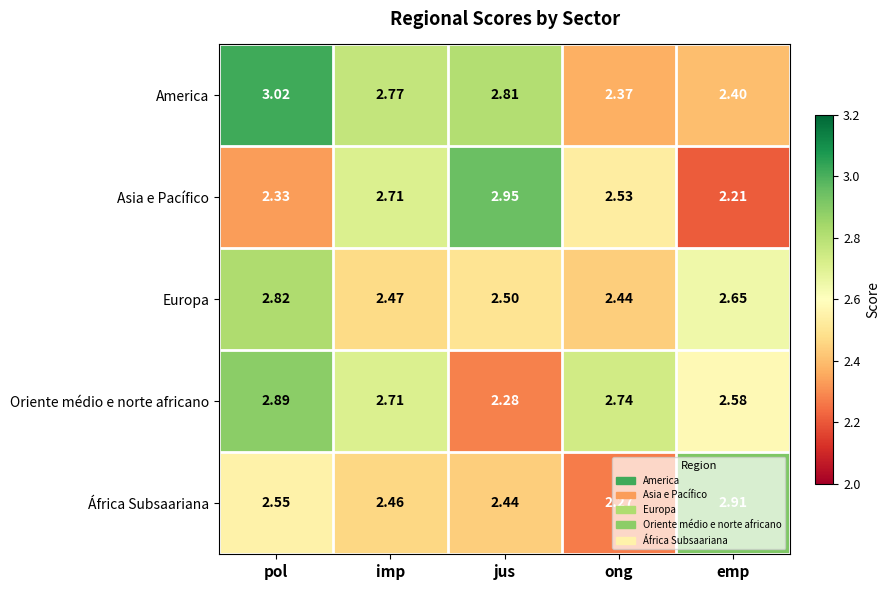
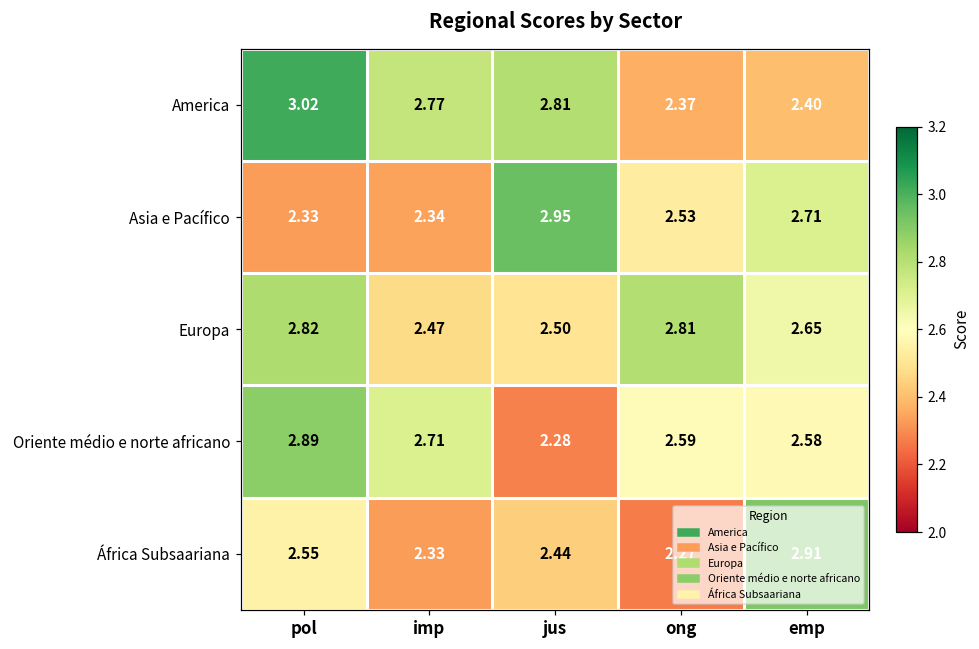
  {
    "America": {
      "pol": 3.02,
      "imp": 2.77,
      "jus": 2.81,
      "ong": 2.37,
      "emp": 2.40
    },
    "Asia e Pacífico": {
      "pol": 2.33,
-     "imp": 2.71,
+     "imp": 2.34,
      "jus": 2.95,
      "ong": 2.53,
-     "emp": 2.21
+     "emp": 2.71
    },
    "Europa": {
      "pol": 2.82,
      "imp": 2.47,
      "jus": 2.50,
-     "ong": 2.44,
+     "ong": 2.81,
      "emp": 2.65
    },
    "Oriente médio e norte africano": {
      "pol": 2.89,
      "imp": 2.71,
      "jus": 2.28,
-     "ong": 2.74,
+     "ong": 2.59,
      "emp": 2.58
    },
    "África Subsaariana": {
      "pol": 2.55,
-     "imp": 2.46,
+     "imp": 2.33,
      "jus": 2.44
    }
  }
